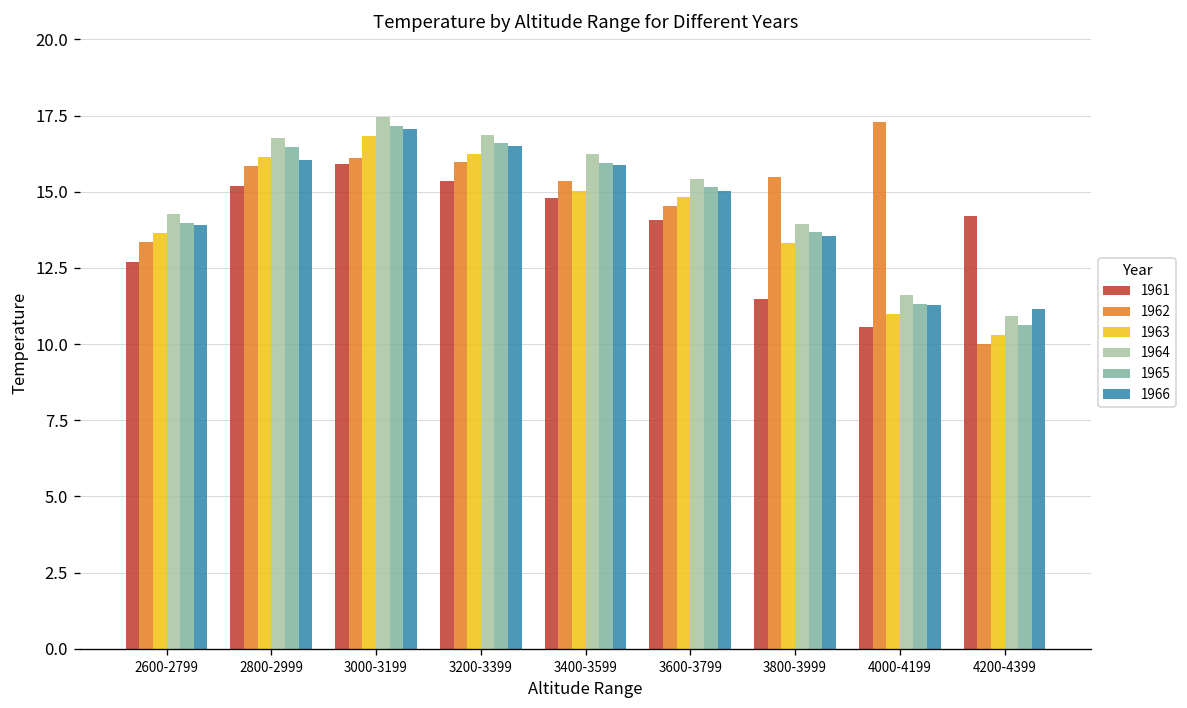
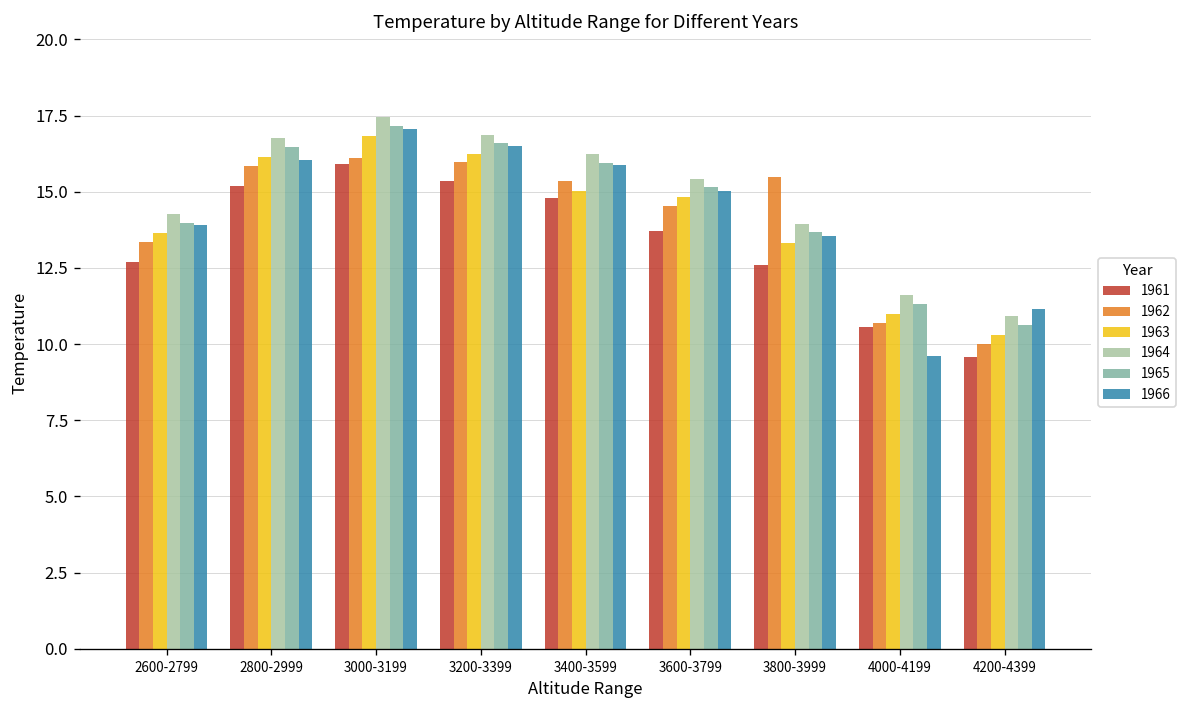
  {
    "1961": {
      "2600-2799": 12.7,
      "2800-2999": 15.2,
      "3000-3199": 15.9,
      "3200-3399": 15.4,
      "3400-3599": 14.8,
-     "3600-3799": 14.1,
-     "3800-3999": 11.5,
+     "3600-3799": 13.7,
+     "3800-3999": 12.6,
      "4000-4199": 10.6,
-     "4200-4399": 14.2
+     "4200-4399": 9.6
    },
    "1962": {
      "2600-2799": 13.3,
      "2800-2999": 15.8,
      "3000-3199": 16.1,
      "3200-3399": 16.0,
      "3400-3599": 15.3,
      "3600-3799": 14.5,
      "3800-3999": 15.5,
-     "4000-4199": 17.3,
+     "4000-4199": 10.7,
      "4200-4399": 10.0
    },
    "1963": {
      "2600-2799": 13.6,
      "2800-2999": 16.1,
      "3000-3199": 16.8,
      "3200-3399": 16.2,
      "3400-3599": 15.0,
      "3600-3799": 14.8,
      "3800-3999": 13.3,
      "4000-4199": 11.0,
      "4200-4399": 10.3
    },
    "1966": {
      "2600-2799": 13.9,
      "2800-2999": 16.0,
      "3000-3199": 17.1,
      "3200-3399": 16.5,
      "3400-3599": 15.9,
      "3600-3799": 15.0,
      "3800-3999": 13.5,
-     "4000-4199": 11.3,
+     "4000-4199": 9.6,
      "4200-4399": 11.2
    }
  }
